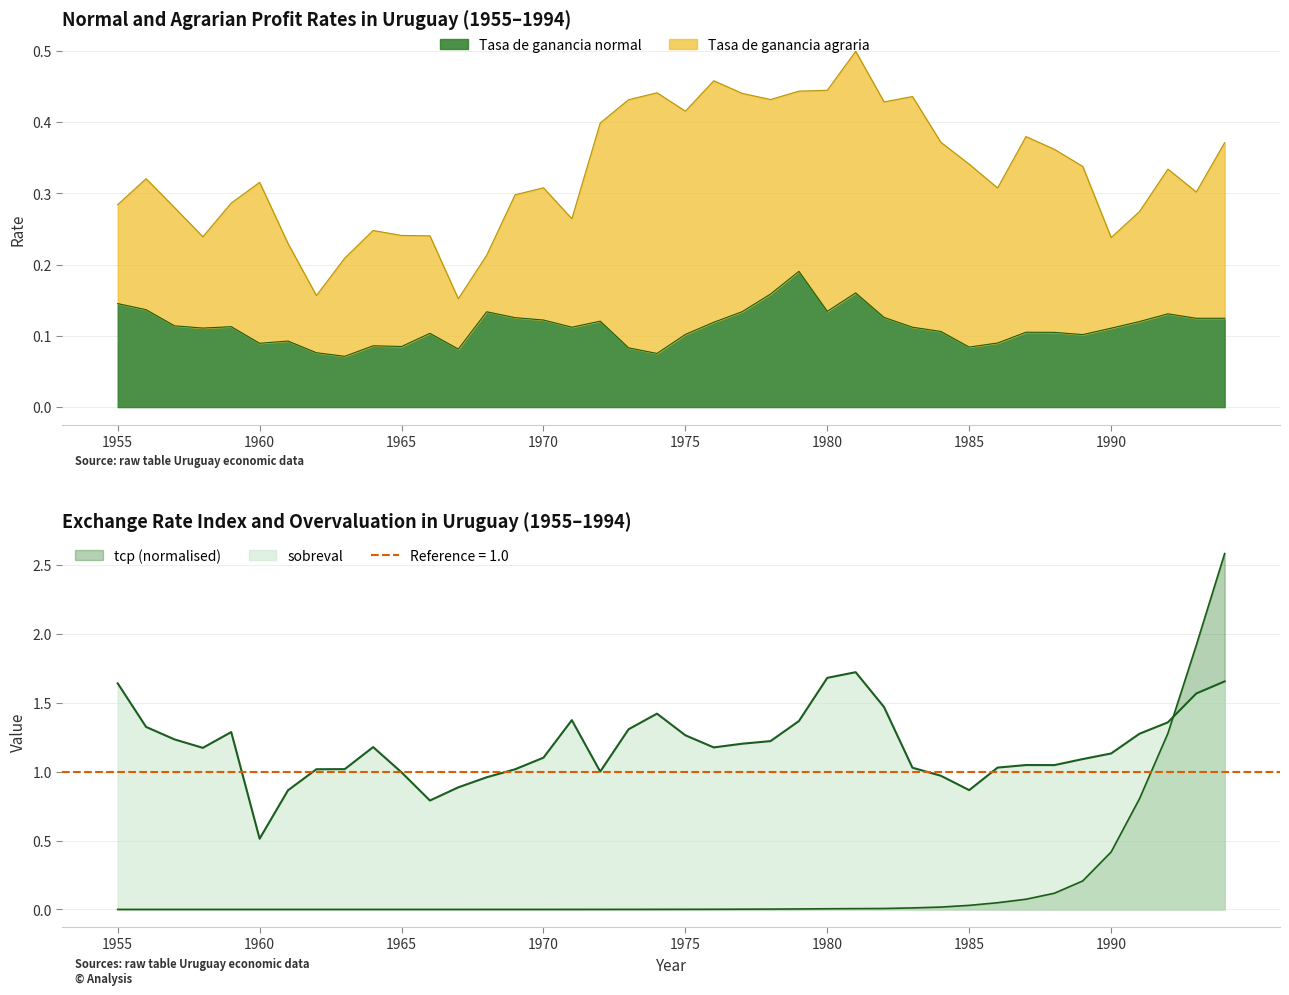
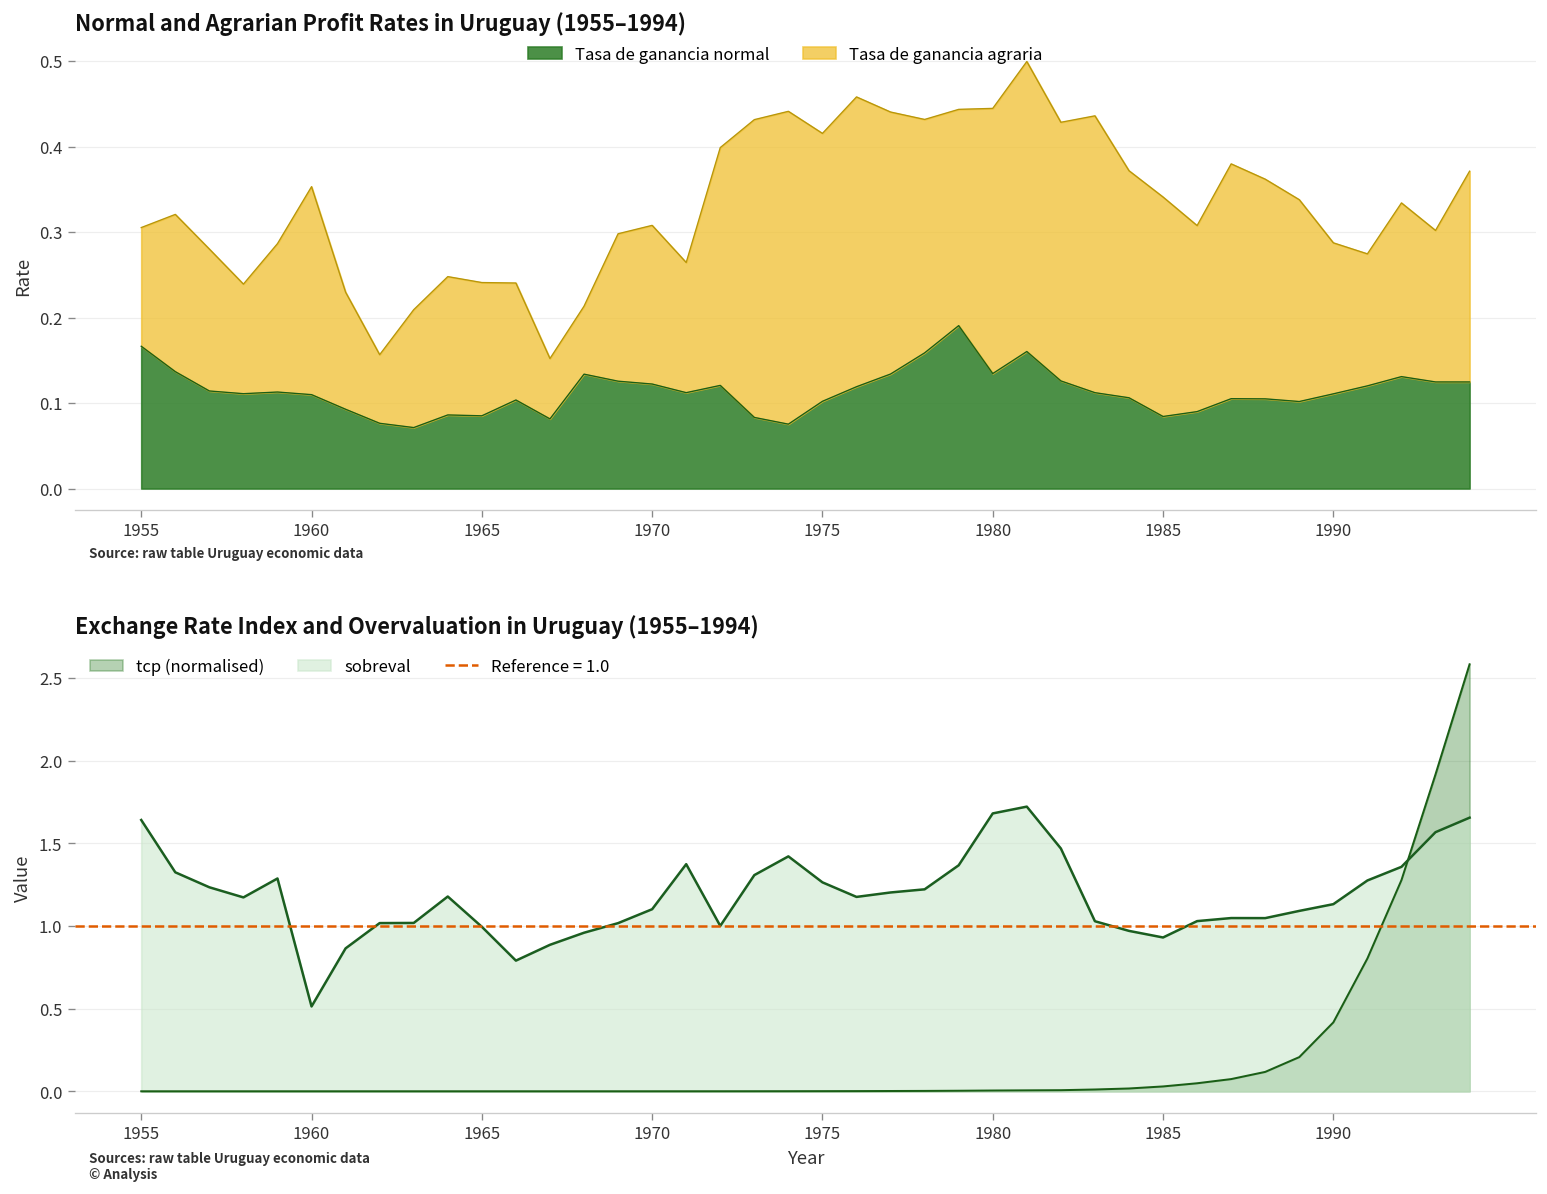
  {
    "Normal and Agrarian Profit Rates in Uruguay (1955–1994)": {
      "Tasa de ganancia normal": {
-       "1955": 0.15,
-       "1960": 0.09,
+       "1955": 0.17,
+       "1960": 0.11,
        "1965": 0.09,
        "1970": 0.12,
        "1975": 0.10,
        "1980": 0.13,
        "1985": 0.08,
        "1990": 0.11
      },
      "Tasa de ganancia agraria": {
        "1955": 0.14,
-       "1960": 0.23,
+       "1960": 0.24,
        "1965": 0.16,
        "1970": 0.19,
        "1975": 0.31,
        "1980": 0.31,
        "1985": 0.26,
-       "1990": 0.13
+       "1990": 0.18
      }
    },
    "Exchange Rate Index and Overvaluation in Uruguay (1955–1994)": {
      "tcp (normalised)": {
        "1955": 0.00,
        "1960": 0.00,
        "1965": 0.00,
        "1970": 0.00,
        "1975": 0.00,
        "1980": 0.00,
        "1985": 0.03,
        "1990": 0.42
      },
      "sobreval": {
        "1955": 1.64,
        "1960": 0.51,
        "1965": 0.99,
        "1970": 1.10,
        "1975": 1.26,
        "1980": 1.68,
-       "1985": 0.87,
+       "1985": 0.93,
        "1990": 1.13
      }
    }
  }
